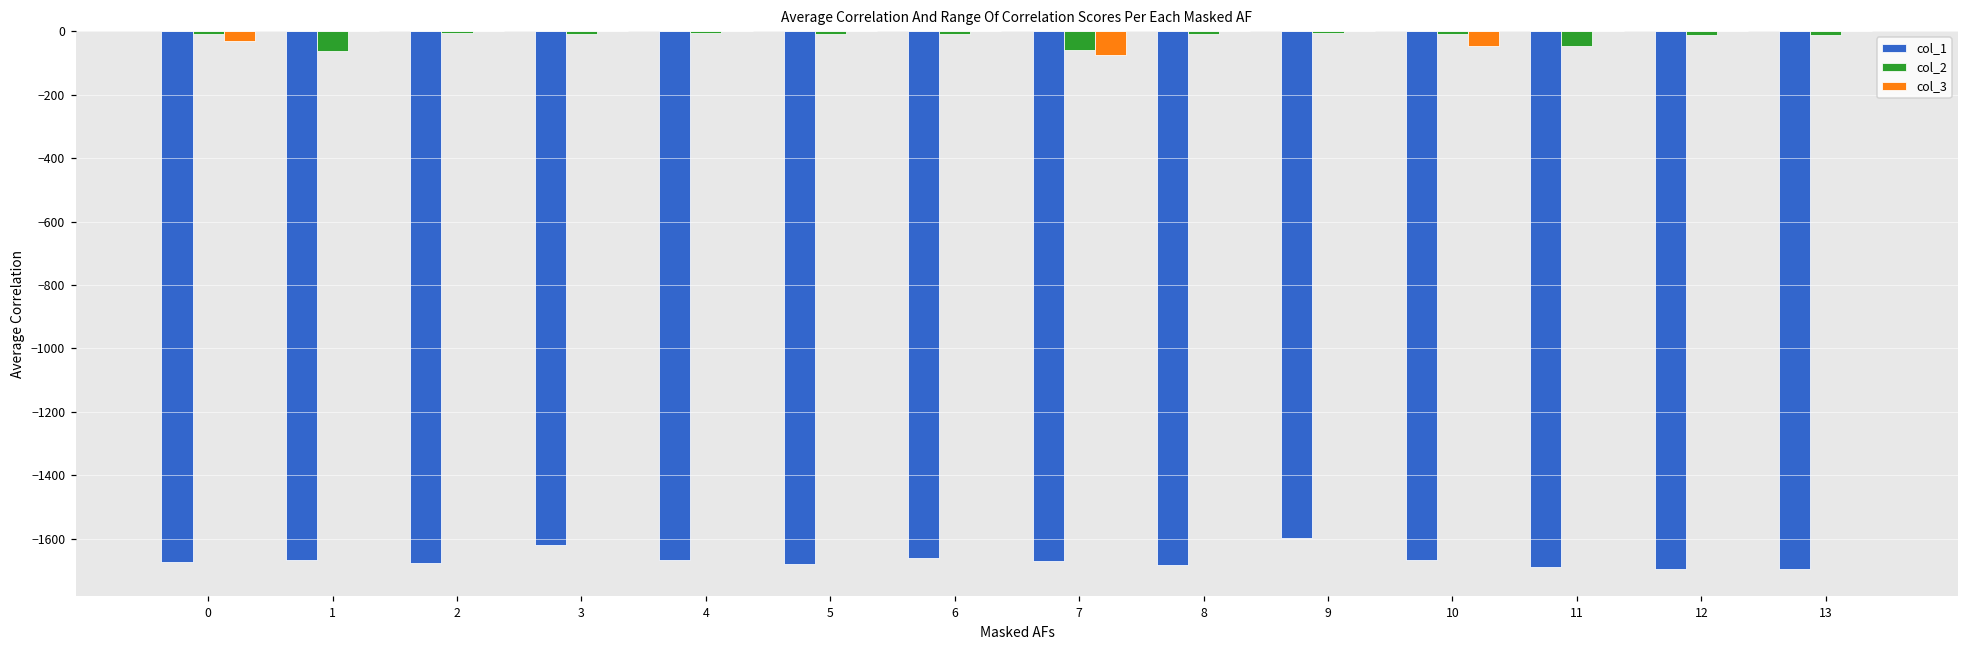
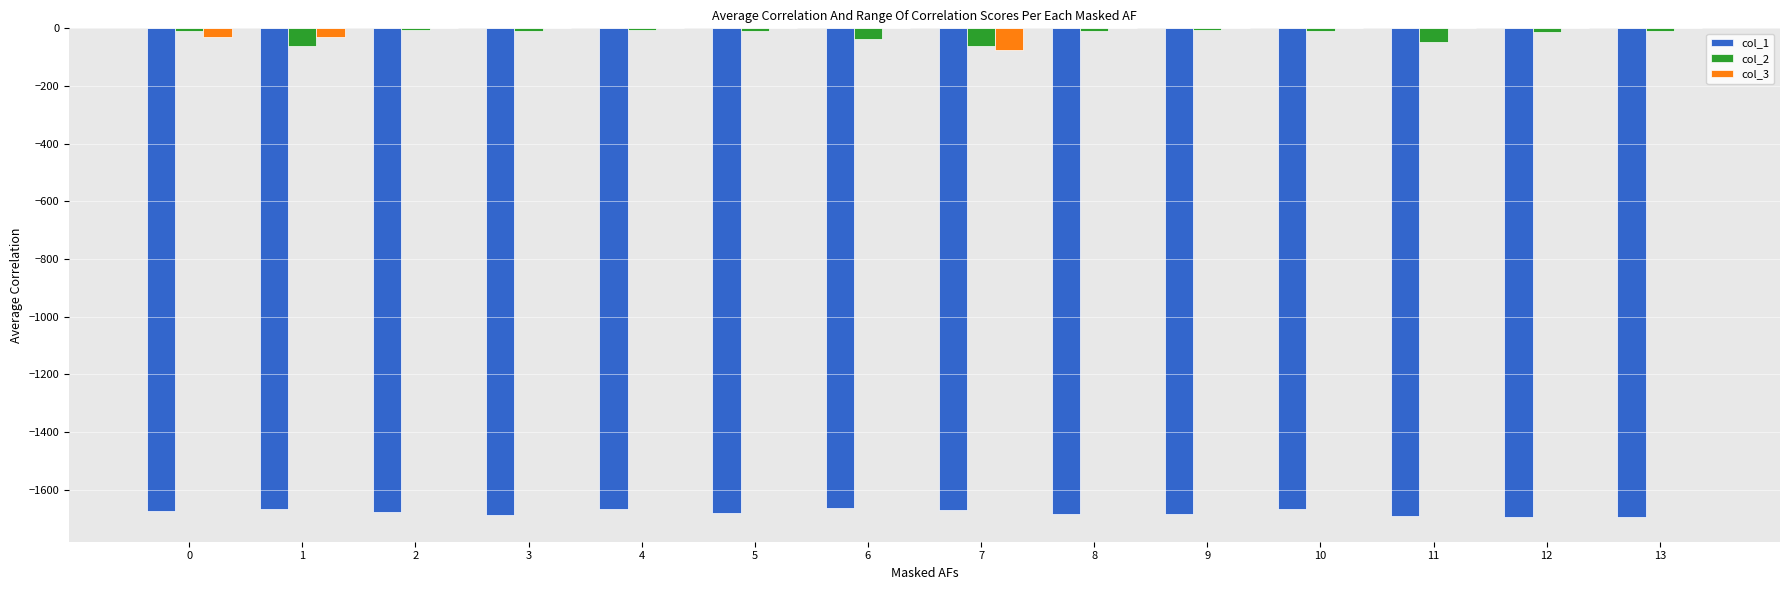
  {
    "col_1": {
      "0": -1670,
      "1": -1670,
      "2": -1680,
-     "3": -1620,
+     "3": -1690,
      "4": -1670,
      "5": -1680,
      "6": -1660,
      "7": -1670,
      "8": -1680,
-     "9": -1600,
+     "9": -1680,
      "10": -1670,
      "11": -1690,
      "12": -1690,
      "13": -1700
    },
    "col_2": {
      "1": -60,
      "3": -10,
-     "6": -10,
+     "6": -40,
      "7": -60,
      "8": -10,
      "10": -10,
      "11": -50,
      "12": -10,
      "13": -10
    },
    "col_3": {
      "0": -30,
-     "1": 0,
+     "1": -30,
      "7": -80,
-     "10": -50
+     "10": 0
    }
  }
